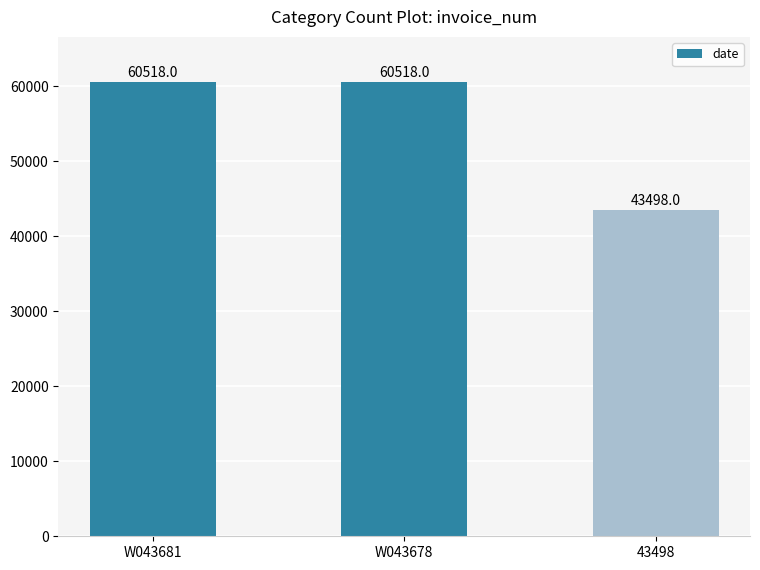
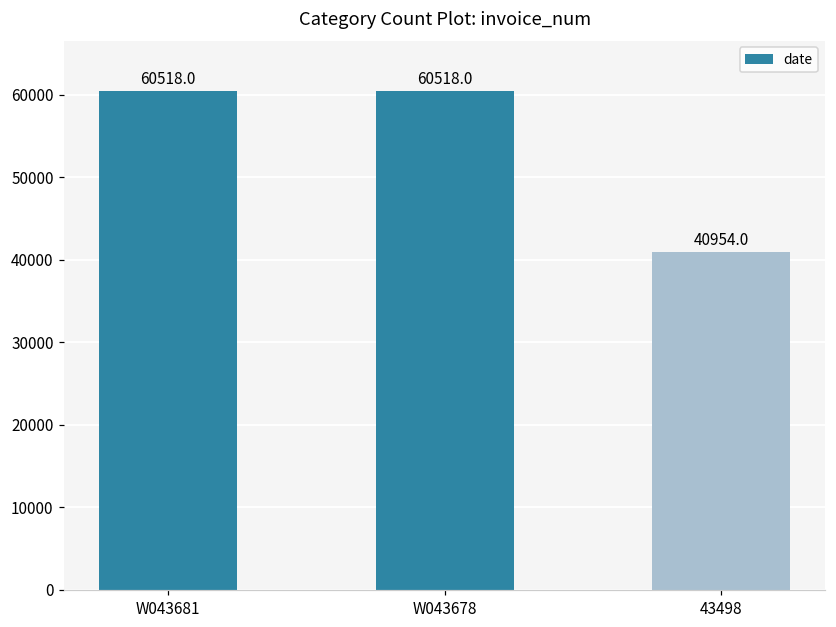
  {
    "W043681": 60518.0,
    "W043678": 60518.0,
-   "43498": 43498.0
+   "43498": 40954.0
  }
